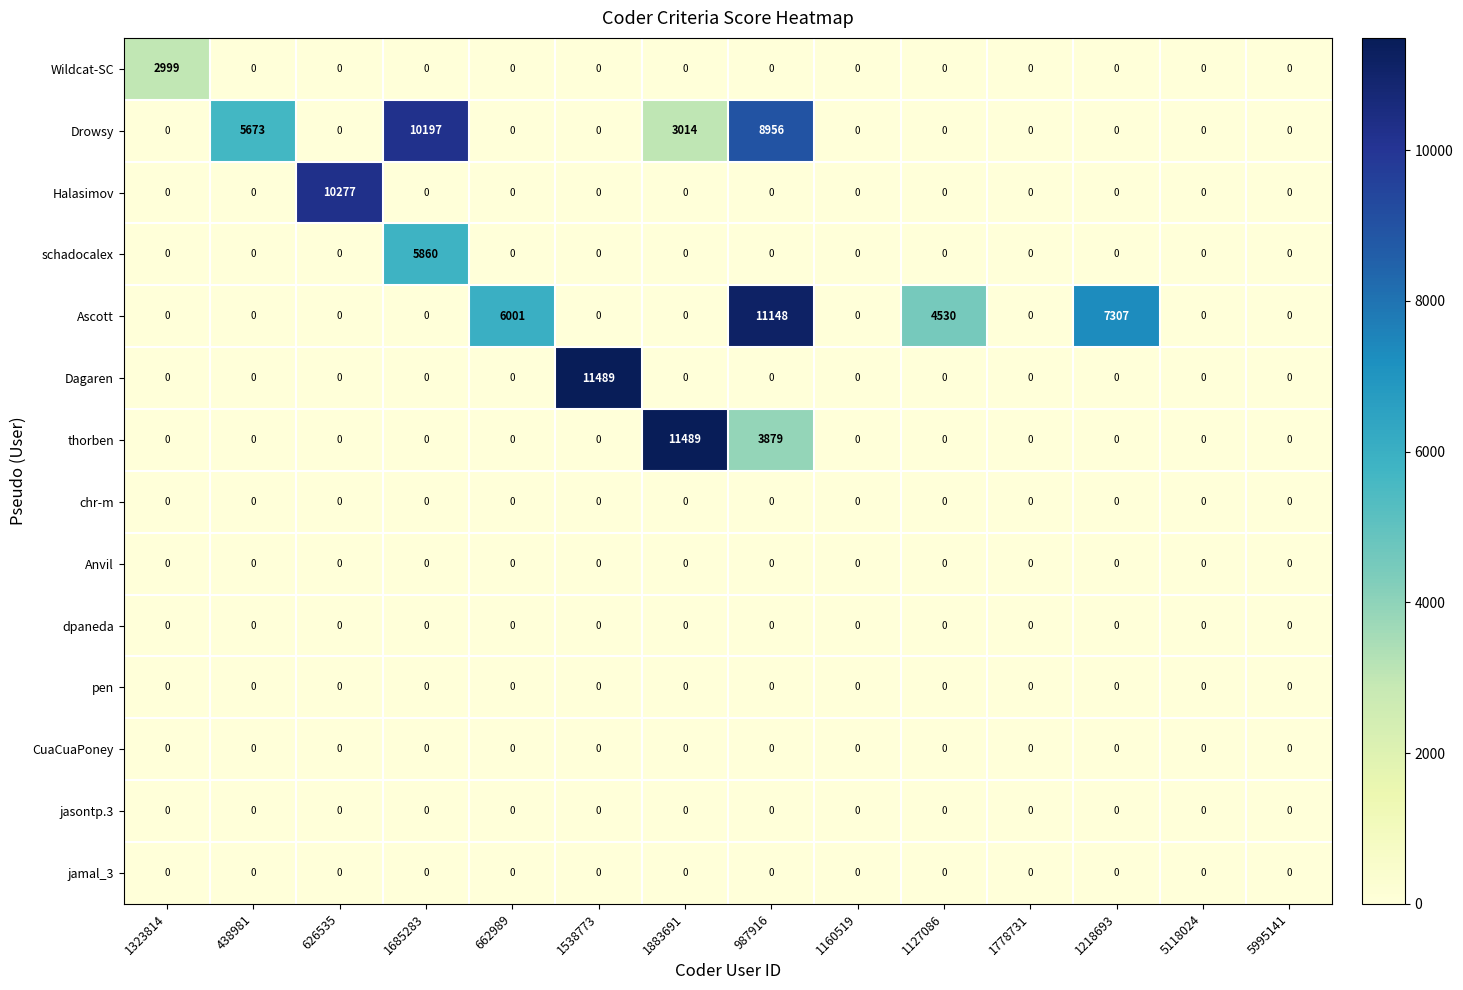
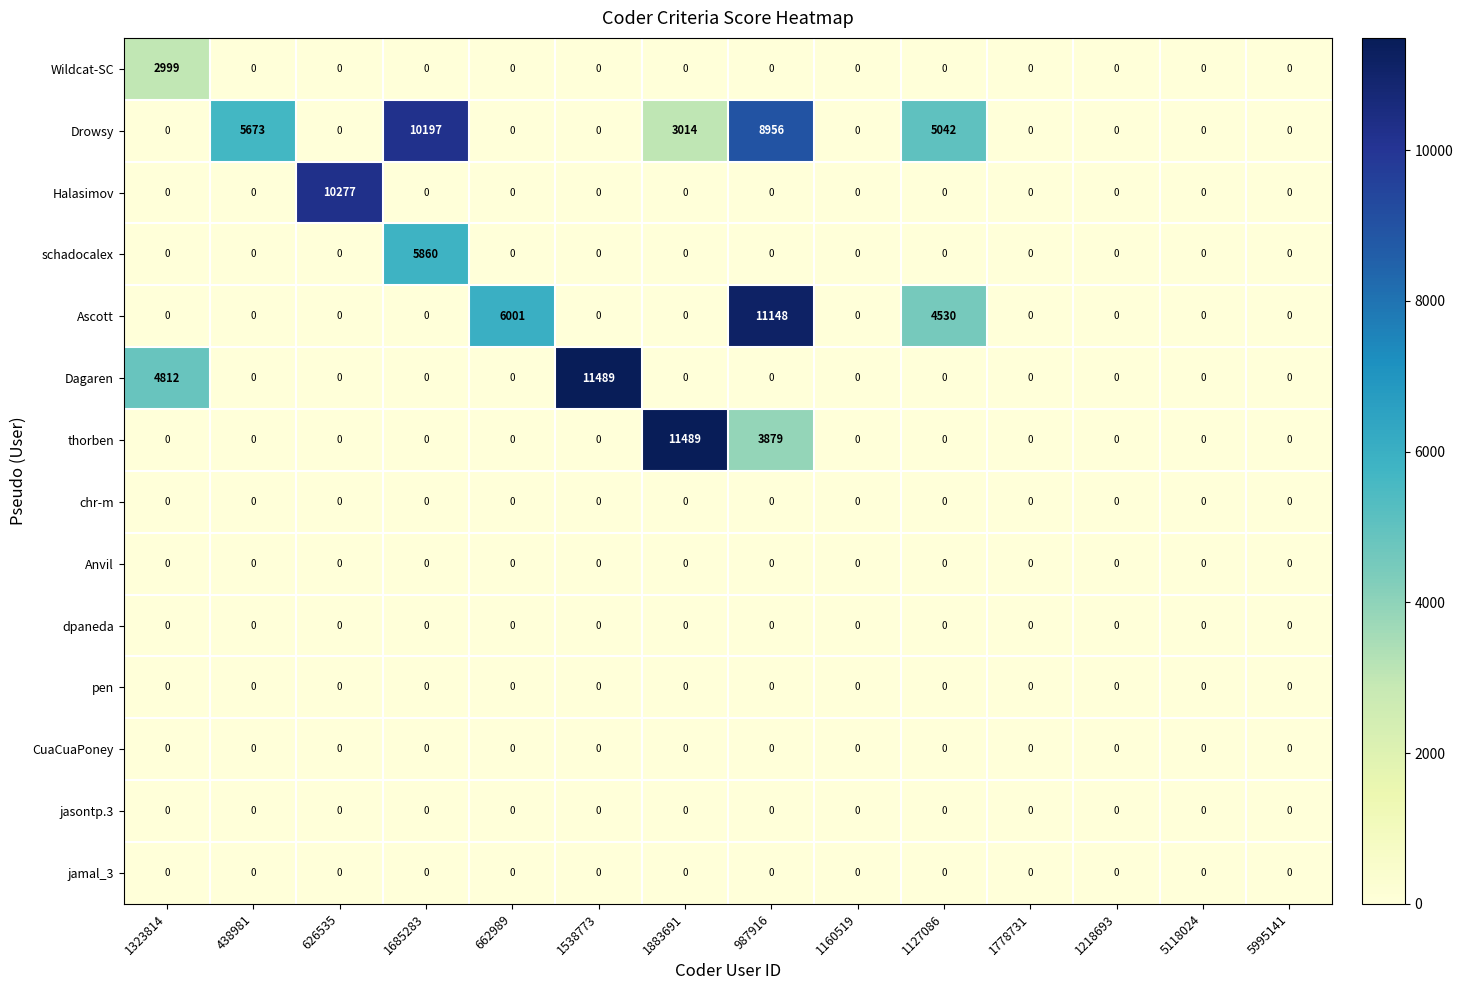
  {
    "Wildcat-SC": {
      "1323814": 2999,
      "438981": 0,
      "626535": 0,
      "1685283": 0,
      "662989": 0,
      "1538773": 0,
      "1883691": 0,
      "987916": 0,
      "1160519": 0,
      "1127086": 0,
      "1778731": 0,
      "1218693": 0,
      "5118024": 0,
      "5995141": 0
    },
    "Drowsy": {
      "1323814": 0,
      "438981": 5673,
      "626535": 0,
      "1685283": 10197,
      "662989": 0,
      "1538773": 0,
      "1883691": 3014,
      "987916": 8956,
      "1160519": 0,
-     "1127086": 0,
+     "1127086": 5042,
      "1778731": 0,
      "1218693": 0,
      "5118024": 0,
      "5995141": 0
    },
    "Halasimov": {
      "1323814": 0,
      "438981": 0,
      "626535": 10277,
      "1685283": 0,
      "662989": 0,
      "1538773": 0,
      "1883691": 0,
      "987916": 0,
      "1160519": 0,
      "1127086": 0,
      "1778731": 0,
      "1218693": 0,
      "5118024": 0,
      "5995141": 0
    },
    "schadocalex": {
      "1323814": 0,
      "438981": 0,
      "626535": 0,
      "1685283": 5860,
      "662989": 0,
      "1538773": 0,
      "1883691": 0,
      "987916": 0,
      "1160519": 0,
      "1127086": 0,
      "1778731": 0,
      "1218693": 0,
      "5118024": 0,
      "5995141": 0
    },
    "Ascott": {
      "1323814": 0,
      "438981": 0,
      "626535": 0,
      "1685283": 0,
      "662989": 6001,
      "1538773": 0,
      "1883691": 0,
      "987916": 11148,
      "1160519": 0,
      "1127086": 4530,
      "1778731": 0,
-     "1218693": 7307,
+     "1218693": 0,
      "5118024": 0,
      "5995141": 0
    },
    "Dagaren": {
-     "1323814": 0,
+     "1323814": 4812,
      "438981": 0,
      "626535": 0,
      "1685283": 0,
      "662989": 0,
      "1538773": 11489,
      "1883691": 0,
      "987916": 0,
      "1160519": 0,
      "1127086": 0,
      "1778731": 0,
      "1218693": 0,
      "5118024": 0,
      "5995141": 0
    },
    "thorben": {
      "1323814": 0,
      "438981": 0,
      "626535": 0,
      "1685283": 0,
      "662989": 0,
      "1538773": 0,
      "1883691": 11489,
      "987916": 3879,
      "1160519": 0,
      "1127086": 0,
      "1778731": 0,
      "1218693": 0,
      "5118024": 0,
      "5995141": 0
    },
    "chr-m": {
      "1323814": 0,
      "438981": 0,
      "626535": 0,
      "1685283": 0,
      "662989": 0,
      "1538773": 0,
      "1883691": 0,
      "987916": 0,
      "1160519": 0,
      "1127086": 0,
      "1778731": 0,
      "1218693": 0,
      "5118024": 0,
      "5995141": 0
    },
    "Anvil": {
      "1323814": 0,
      "438981": 0,
      "626535": 0,
      "1685283": 0,
      "662989": 0,
      "1538773": 0,
      "1883691": 0,
      "987916": 0,
      "1160519": 0,
      "1127086": 0,
      "1778731": 0,
      "1218693": 0,
      "5118024": 0,
      "5995141": 0
    },
    "dpaneda": {
      "1323814": 0,
      "438981": 0,
      "626535": 0,
      "1685283": 0,
      "662989": 0,
      "1538773": 0,
      "1883691": 0,
      "987916": 0,
      "1160519": 0,
      "1127086": 0,
      "1778731": 0,
      "1218693": 0,
      "5118024": 0,
      "5995141": 0
    },
    "pen": {
      "1323814": 0,
      "438981": 0,
      "626535": 0,
      "1685283": 0,
      "662989": 0,
      "1538773": 0,
      "1883691": 0,
      "987916": 0,
      "1160519": 0,
      "1127086": 0,
      "1778731": 0,
      "1218693": 0,
      "5118024": 0,
      "5995141": 0
    },
    "CuaCuaPoney": {
      "1323814": 0,
      "438981": 0,
      "626535": 0,
      "1685283": 0,
      "662989": 0,
      "1538773": 0,
      "1883691": 0,
      "987916": 0,
      "1160519": 0,
      "1127086": 0,
      "1778731": 0,
      "1218693": 0,
      "5118024": 0,
      "5995141": 0
    },
    "jasontp.3": {
      "1323814": 0,
      "438981": 0,
      "626535": 0,
      "1685283": 0,
      "662989": 0,
      "1538773": 0,
      "1883691": 0,
      "987916": 0,
      "1160519": 0,
      "1127086": 0,
      "1778731": 0,
      "1218693": 0,
      "5118024": 0,
      "5995141": 0
    },
    "jamal_3": {
      "1323814": 0,
      "438981": 0,
      "626535": 0,
      "1685283": 0,
      "662989": 0,
      "1538773": 0,
      "1883691": 0,
      "987916": 0,
      "1160519": 0,
      "1127086": 0,
      "1778731": 0,
      "1218693": 0,
      "5118024": 0,
      "5995141": 0
    }
  }
